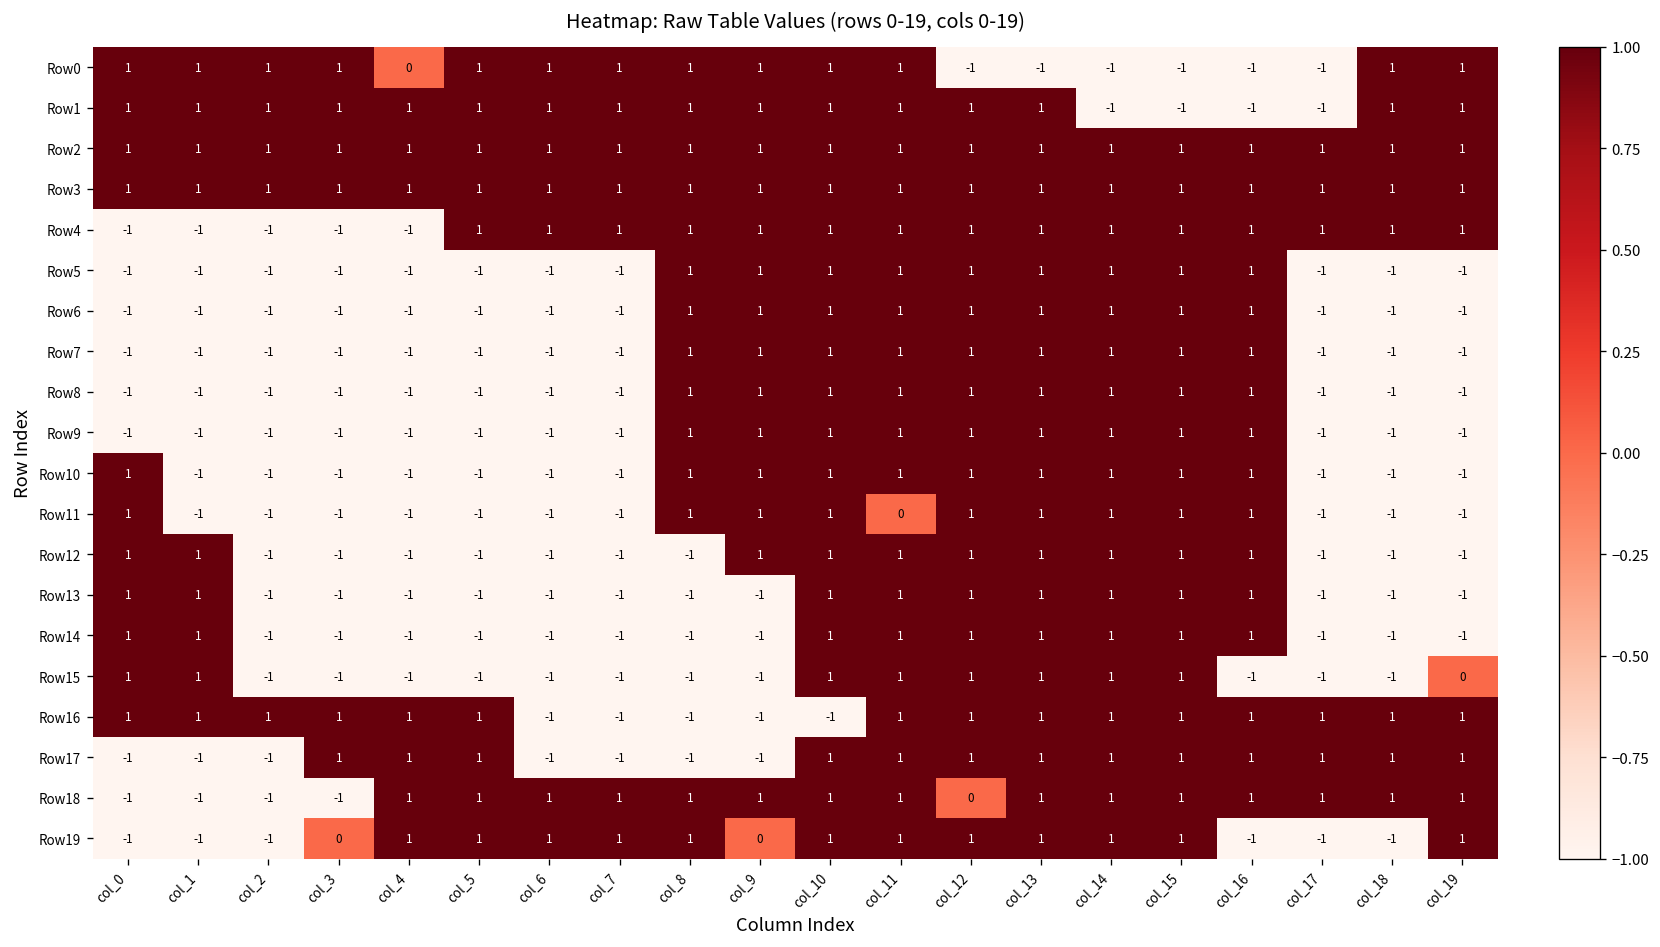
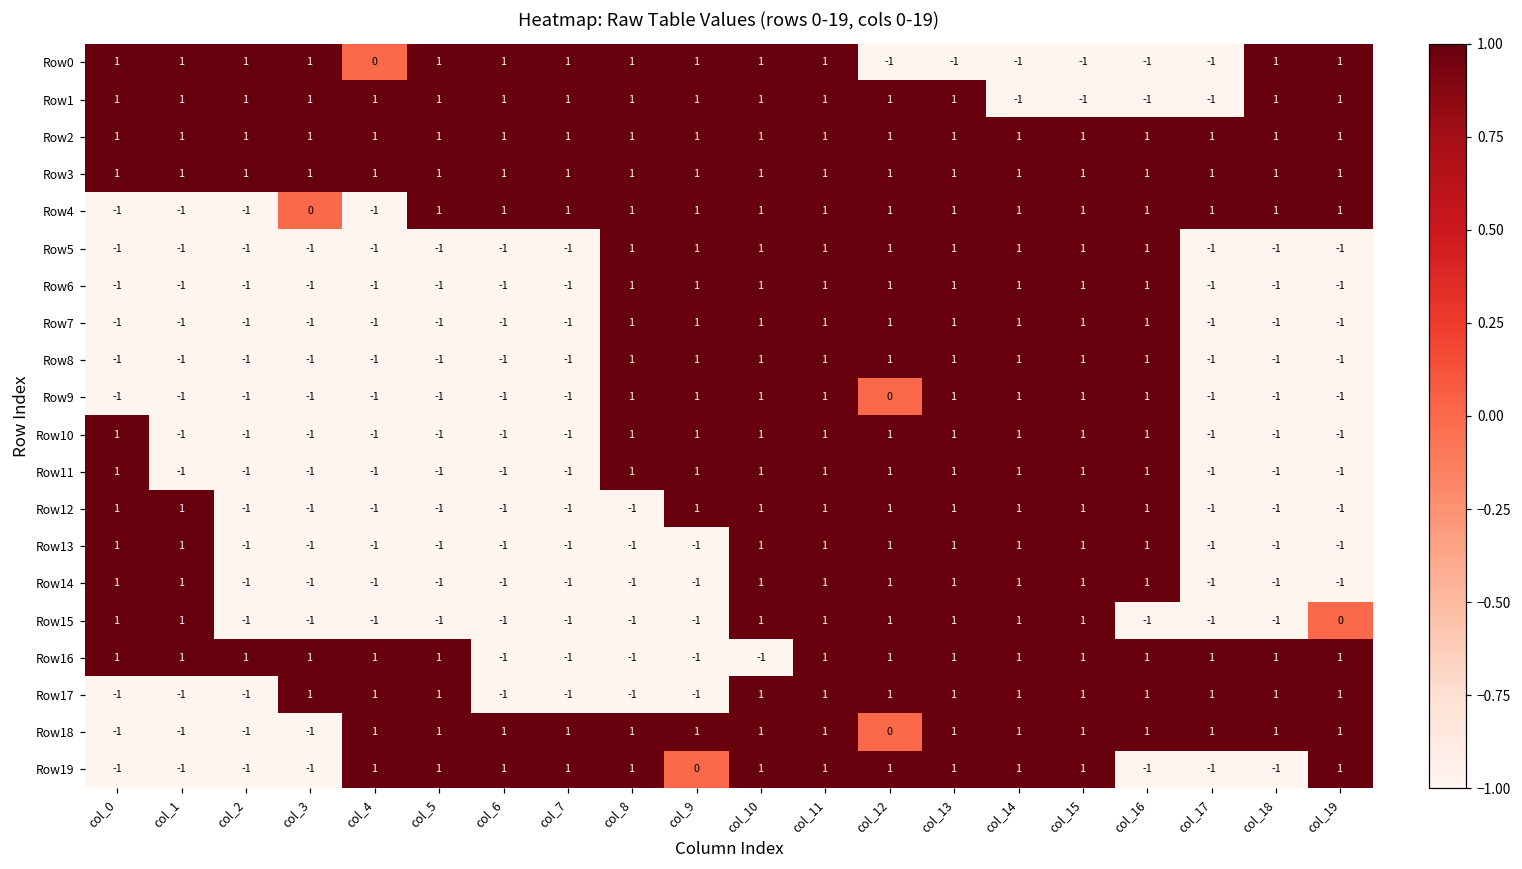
  {
    "Row4": {
      "col_0": -1,
      "col_1": -1,
      "col_2": -1,
-     "col_3": -1,
+     "col_3": 0,
      "col_4": -1,
      "col_5": 1,
      "col_6": 1,
      "col_7": 1,
      "col_8": 1,
      "col_9": 1,
      "col_10": 1,
      "col_11": 1,
      "col_12": 1,
      "col_13": 1,
      "col_14": 1,
      "col_15": 1,
      "col_16": 1,
      "col_17": 1,
      "col_18": 1,
      "col_19": 1
    },
    "Row9": {
      "col_0": -1,
      "col_1": -1,
      "col_2": -1,
      "col_3": -1,
      "col_4": -1,
      "col_5": -1,
      "col_6": -1,
      "col_7": -1,
      "col_8": 1,
      "col_9": 1,
      "col_10": 1,
      "col_11": 1,
-     "col_12": 1,
+     "col_12": 0,
      "col_13": 1,
      "col_14": 1,
      "col_15": 1,
      "col_16": 1,
      "col_17": -1,
      "col_18": -1,
      "col_19": -1
    },
    "Row11": {
      "col_0": 1,
      "col_1": -1,
      "col_2": -1,
      "col_3": -1,
      "col_4": -1,
      "col_5": -1,
      "col_6": -1,
      "col_7": -1,
      "col_8": 1,
      "col_9": 1,
      "col_10": 1,
-     "col_11": 0,
+     "col_11": 1,
      "col_12": 1,
      "col_13": 1,
      "col_14": 1,
      "col_15": 1,
      "col_16": 1,
      "col_17": -1,
      "col_18": -1,
      "col_19": -1
    },
    "Row19": {
      "col_0": -1,
      "col_1": -1,
      "col_2": -1,
-     "col_3": 0,
+     "col_3": -1,
      "col_4": 1,
      "col_5": 1,
      "col_6": 1,
      "col_7": 1,
      "col_8": 1,
      "col_9": 0,
      "col_10": 1,
      "col_11": 1,
      "col_12": 1,
      "col_13": 1,
      "col_14": 1,
      "col_15": 1,
      "col_16": -1,
      "col_17": -1,
      "col_18": -1,
      "col_19": 1
    }
  }
